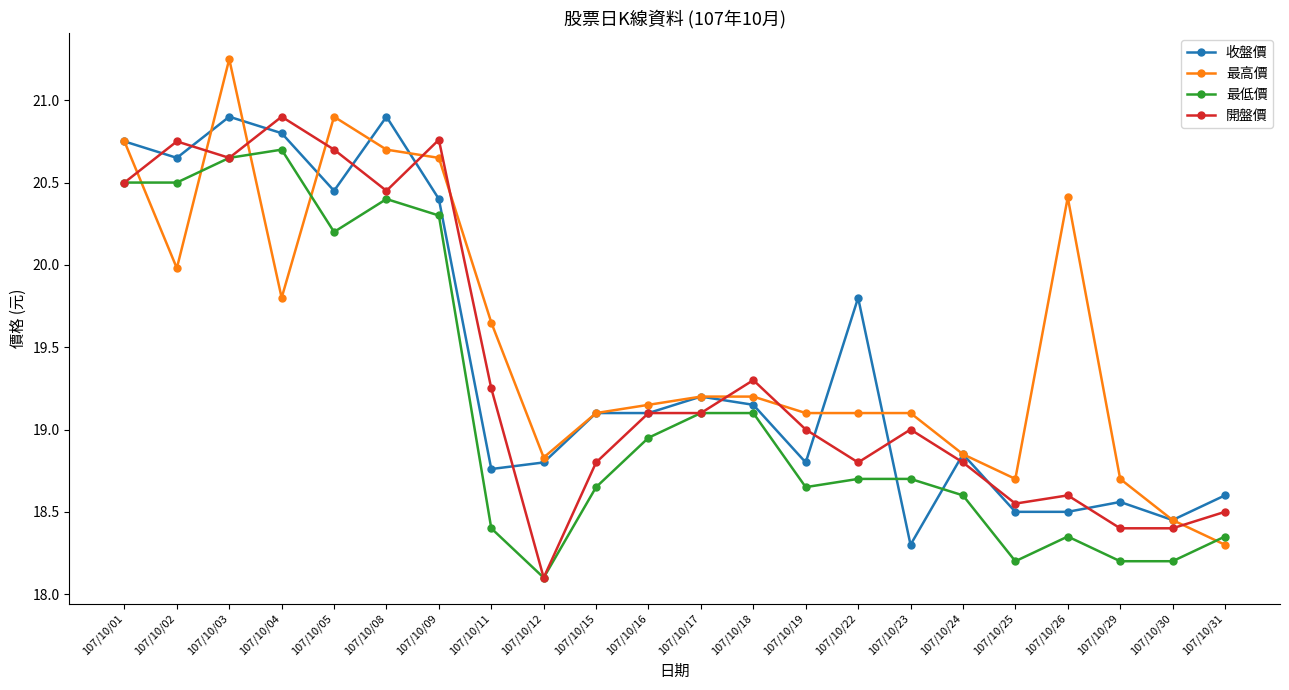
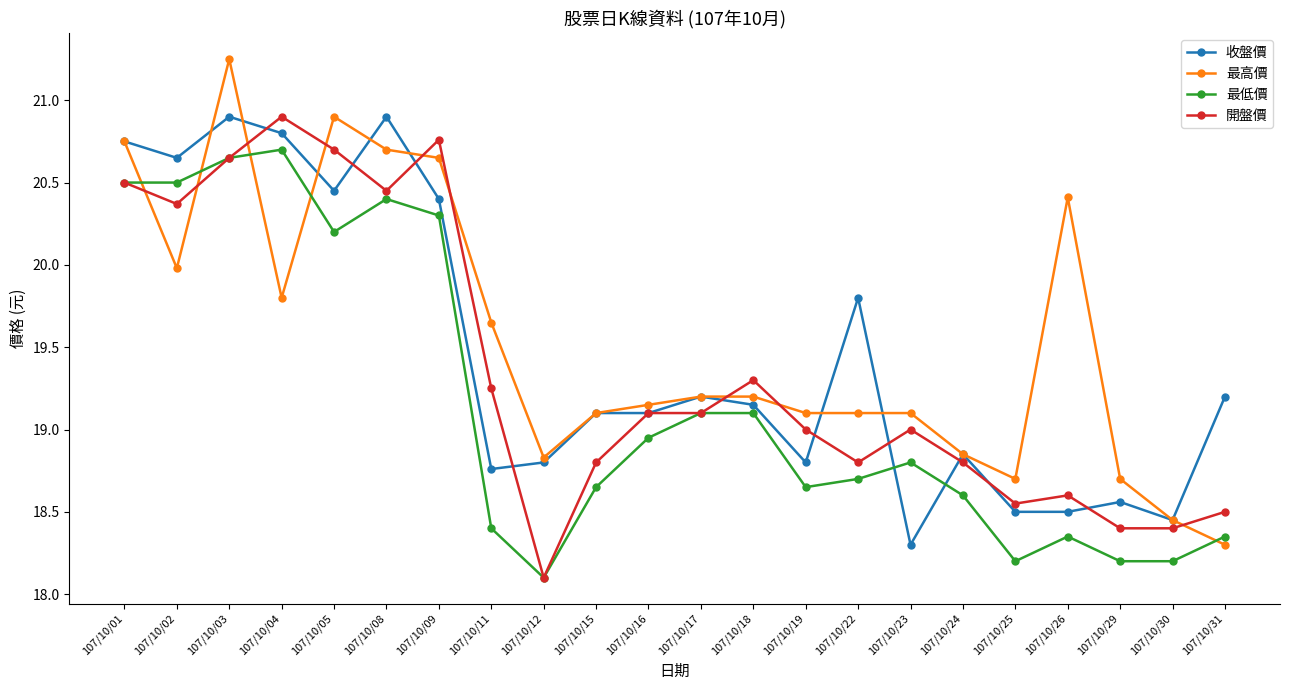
  {
    "收盤價": {
      "107/10/02": 20.65,
      "107/10/03": 20.9,
      "107/10/04": 20.8,
      "107/10/05": 20.45,
      "107/10/08": 20.9,
      "107/10/09": 20.4,
      "107/10/11": 18.76,
      "107/10/12": 18.8,
      "107/10/18": 19.15,
      "107/10/19": 18.8,
      "107/10/22": 19.8,
      "107/10/23": 18.3,
      "107/10/25": 18.5,
      "107/10/26": 18.5,
      "107/10/29": 18.56,
-     "107/10/31": 18.6
+     "107/10/31": 19.2
    },
    "最高價": {
      "107/10/02": 19.98,
      "107/10/03": 21.25,
      "107/10/04": 19.80,
      "107/10/05": 20.90,
      "107/10/08": 20.70,
      "107/10/09": 20.65,
      "107/10/11": 19.65,
      "107/10/12": 18.83,
      "107/10/16": 19.15,
      "107/10/18": 19.20,
      "107/10/19": 19.10,
      "107/10/22": 19.10,
      "107/10/23": 19.10,
      "107/10/25": 18.70,
      "107/10/26": 20.41,
      "107/10/29": 18.70,
      "107/10/31": 18.30
    },
    "最低價": {
      "107/10/02": 20.5,
      "107/10/04": 20.7,
      "107/10/05": 20.2,
      "107/10/08": 20.4,
      "107/10/09": 20.3,
      "107/10/11": 18.4,
      "107/10/15": 18.65,
      "107/10/16": 18.95,
      "107/10/18": 19.1,
      "107/10/19": 18.65,
      "107/10/22": 18.7,
-     "107/10/23": 18.7,
+     "107/10/23": 18.8,
      "107/10/24": 18.6,
      "107/10/25": 18.2,
      "107/10/26": 18.35,
      "107/10/29": 18.2,
      "107/10/30": 18.2,
      "107/10/31": 18.35
    },
    "開盤價": {
-     "107/10/02": 20.75,
+     "107/10/02": 20.37,
      "107/10/04": 20.90,
      "107/10/05": 20.70,
      "107/10/08": 20.45,
      "107/10/09": 20.76,
      "107/10/11": 19.25,
      "107/10/15": 18.80,
      "107/10/18": 19.30,
      "107/10/19": 19.00,
      "107/10/22": 18.80,
      "107/10/23": 19.00,
      "107/10/24": 18.80,
      "107/10/25": 18.55,
      "107/10/26": 18.60,
      "107/10/29": 18.40,
      "107/10/30": 18.40,
      "107/10/31": 18.50
    }
  }
